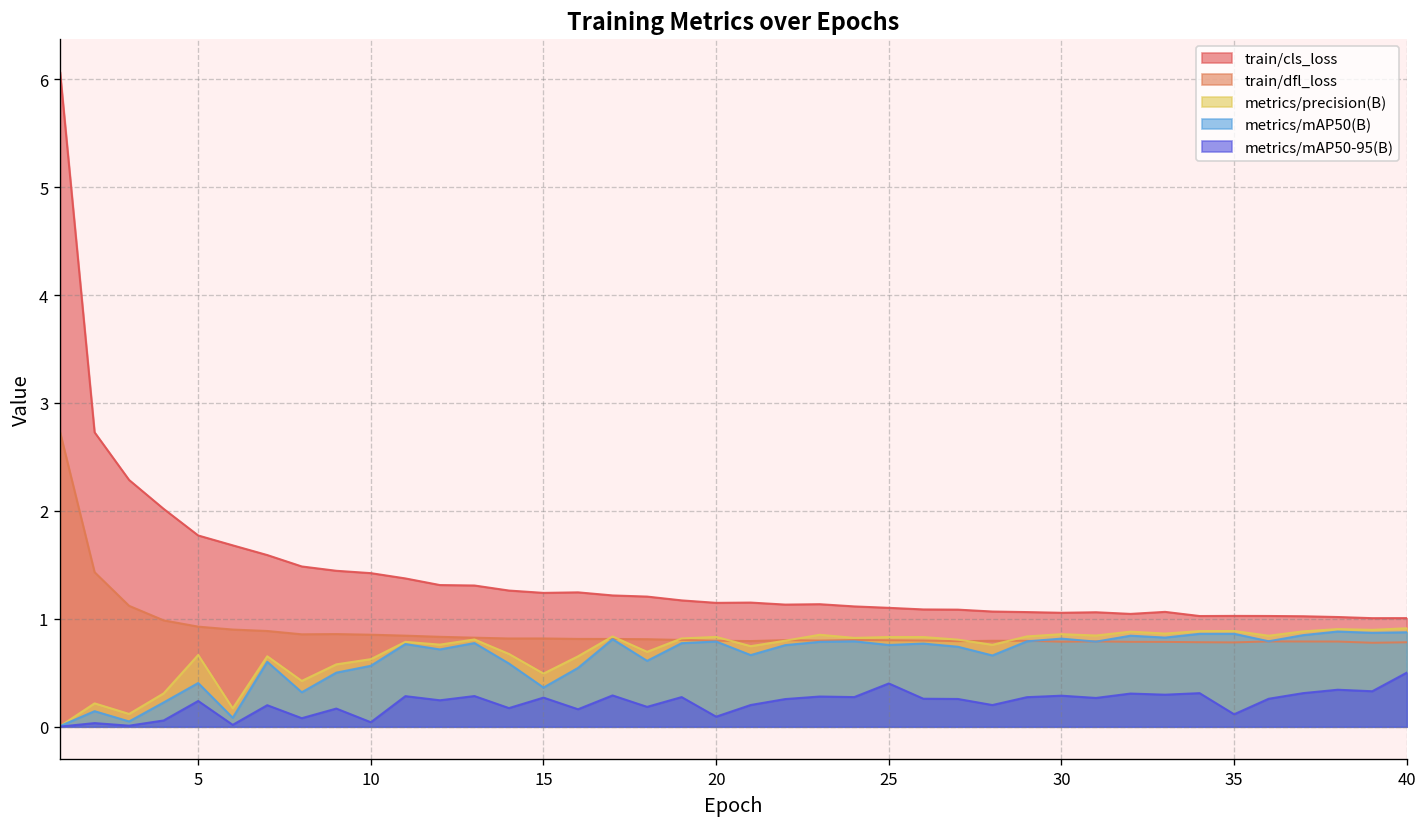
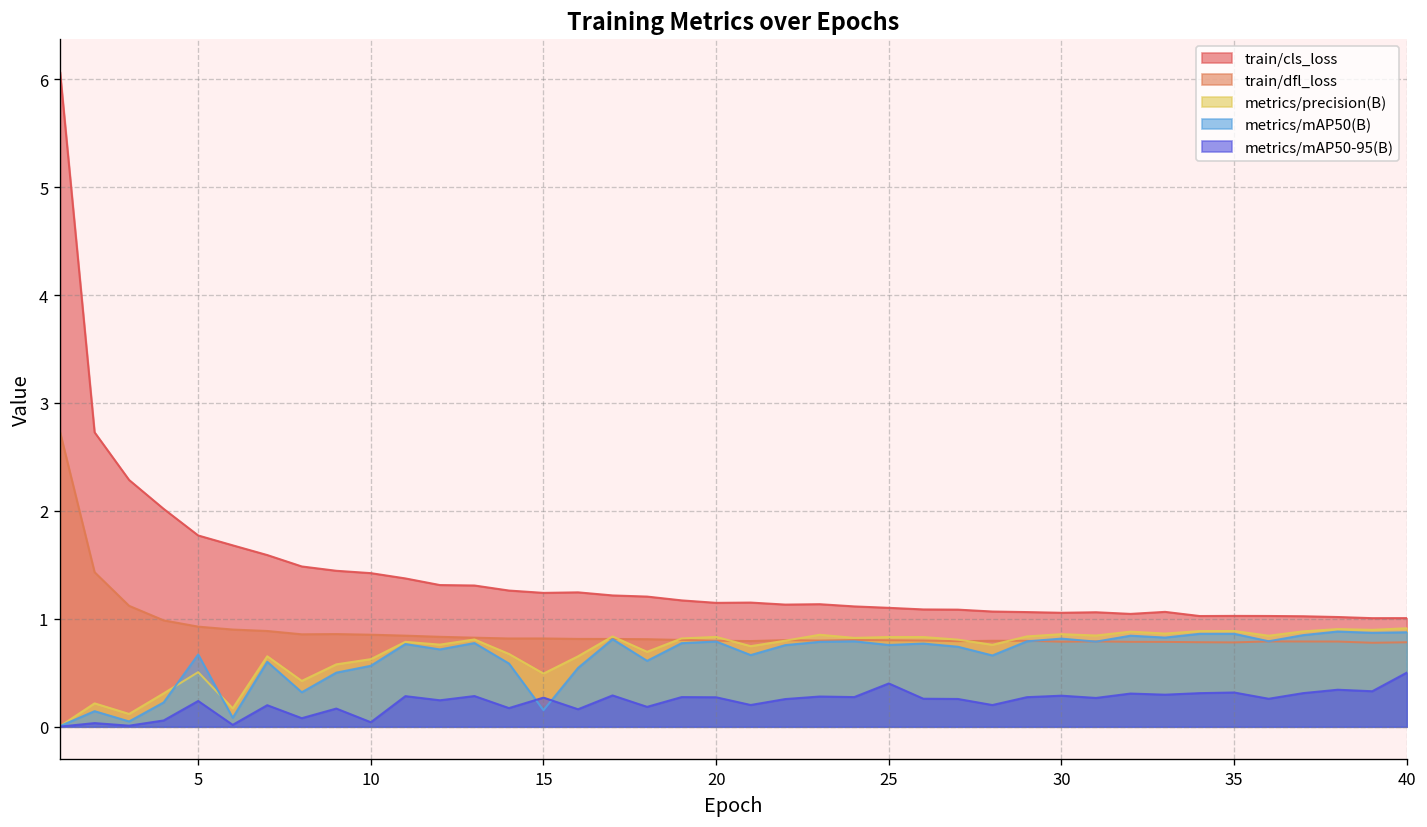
  {
    "metrics/precision(B)": {
-     "5": 0.7,
+     "5": 0.5,
      "10": 0.6,
      "15": 0.5,
      "20": 0.8,
      "25": 0.8,
      "30": 0.9,
      "40": 0.9
    },
    "metrics/mAP50(B)": {
-     "5": 0.4,
+     "5": 0.7,
      "10": 0.6,
-     "15": 0.4,
+     "15": 0.2,
      "25": 0.8,
      "30": 0.8,
      "40": 0.9
    },
    "metrics/mAP50-95(B)": {
      "5": 0.2,
      "10": 0.0,
      "15": 0.3,
-     "20": 0.1,
+     "20": 0.3,
      "25": 0.4,
      "30": 0.3,
-     "35": 0.1,
+     "35": 0.3,
      "40": 0.5
    }
  }
